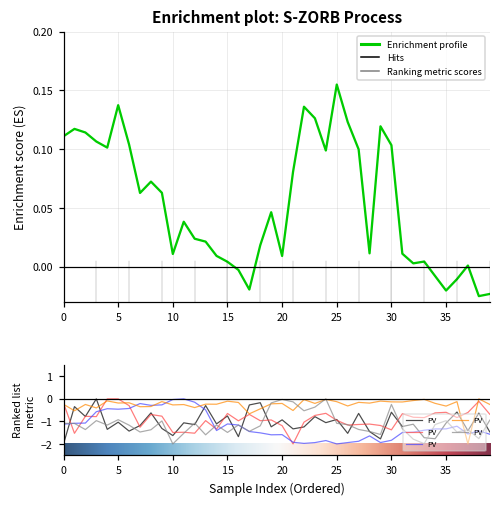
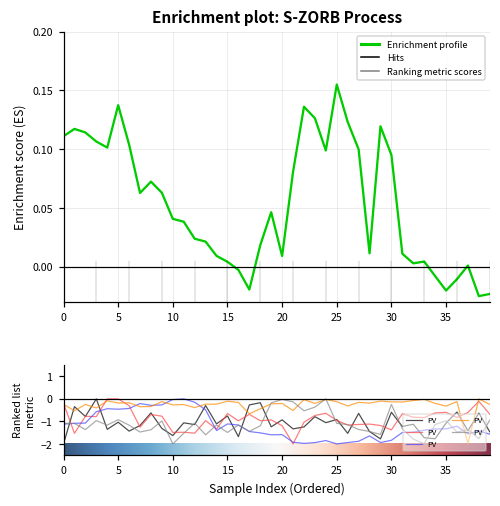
  {
    "Enrichment plot: S-ZORB Process": {
      "0": 0.111,
      "5": 0.137,
-     "10": 0.011,
+     "10": 0.041,
      "15": 0.004,
      "20": 0.009,
      "25": 0.155,
-     "30": 0.103,
+     "30": 0.095,
      "35": -0.020
    }
  }
